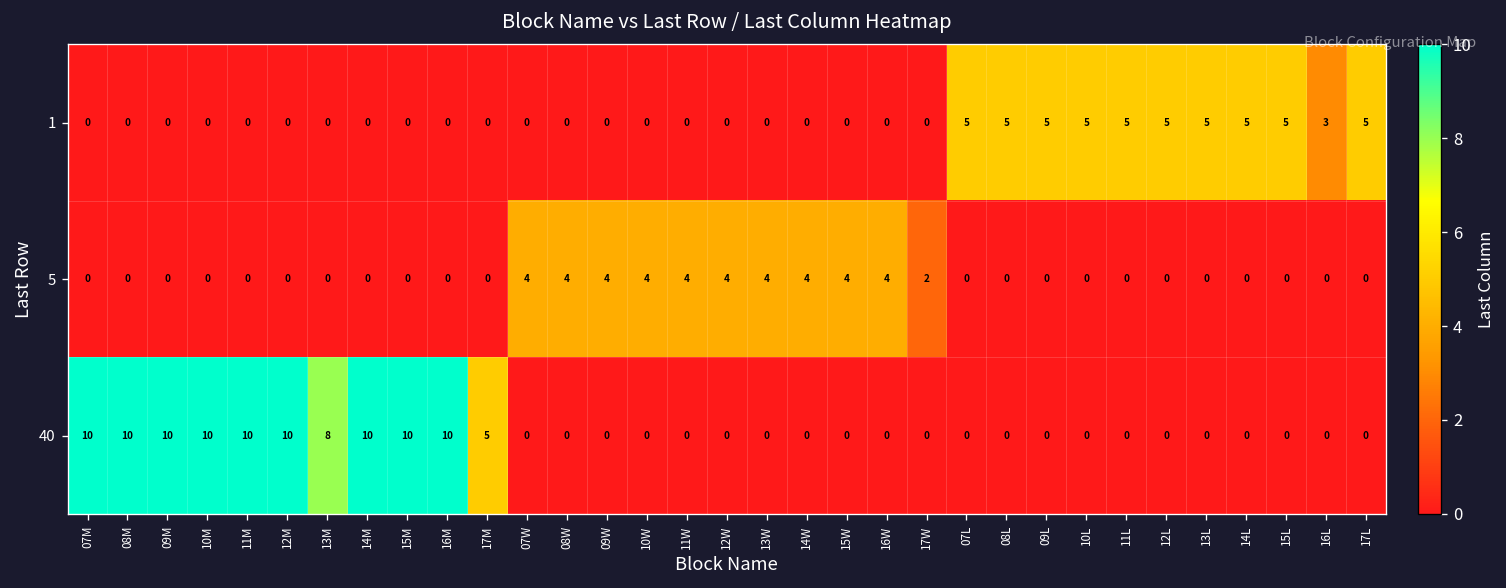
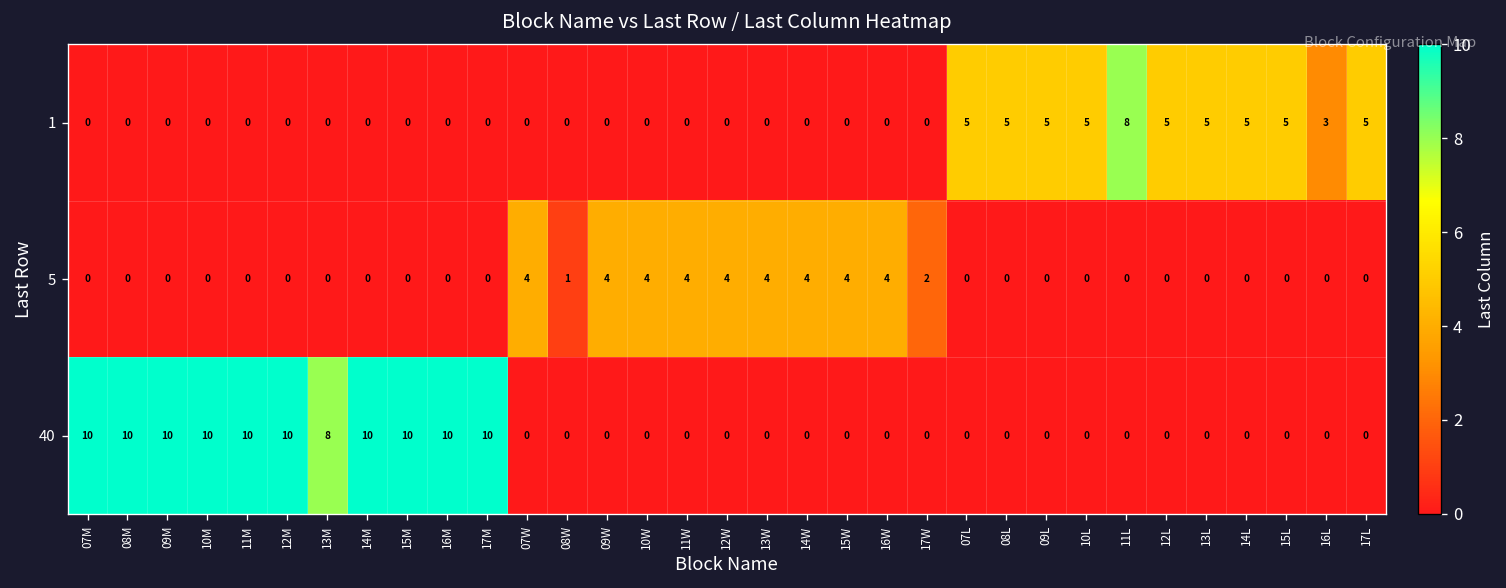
  {
    "1": {
      "07M": 0,
      "08M": 0,
      "09M": 0,
      "10M": 0,
      "11M": 0,
      "12M": 0,
      "13M": 0,
      "14M": 0,
      "15M": 0,
      "16M": 0,
      "17M": 0,
      "07W": 0,
      "08W": 0,
      "09W": 0,
      "10W": 0,
      "11W": 0,
      "12W": 0,
      "13W": 0,
      "14W": 0,
      "15W": 0,
      "16W": 0,
      "17W": 0,
      "07L": 5,
      "08L": 5,
      "09L": 5,
      "10L": 5,
-     "11L": 5,
+     "11L": 8,
      "12L": 5,
      "13L": 5,
      "14L": 5,
      "15L": 5,
      "16L": 3,
      "17L": 5
    },
    "5": {
      "07M": 0,
      "08M": 0,
      "09M": 0,
      "10M": 0,
      "11M": 0,
      "12M": 0,
      "13M": 0,
      "14M": 0,
      "15M": 0,
      "16M": 0,
      "17M": 0,
      "07W": 4,
-     "08W": 4,
+     "08W": 1,
      "09W": 4,
      "10W": 4,
      "11W": 4,
      "12W": 4,
      "13W": 4,
      "14W": 4,
      "15W": 4,
      "16W": 4,
      "17W": 2,
      "07L": 0,
      "08L": 0,
      "09L": 0,
      "10L": 0,
      "11L": 0,
      "12L": 0,
      "13L": 0,
      "14L": 0,
      "15L": 0,
      "16L": 0,
      "17L": 0
    },
    "40": {
      "07M": 10,
      "08M": 10,
      "09M": 10,
      "10M": 10,
      "11M": 10,
      "12M": 10,
      "13M": 8,
      "14M": 10,
      "15M": 10,
      "16M": 10,
-     "17M": 5,
+     "17M": 10,
      "07W": 0,
      "08W": 0,
      "09W": 0,
      "10W": 0,
      "11W": 0,
      "12W": 0,
      "13W": 0,
      "14W": 0,
      "15W": 0,
      "16W": 0,
      "17W": 0,
      "07L": 0,
      "08L": 0,
      "09L": 0,
      "10L": 0,
      "11L": 0,
      "12L": 0,
      "13L": 0,
      "14L": 0,
      "15L": 0,
      "16L": 0,
      "17L": 0
    }
  }
